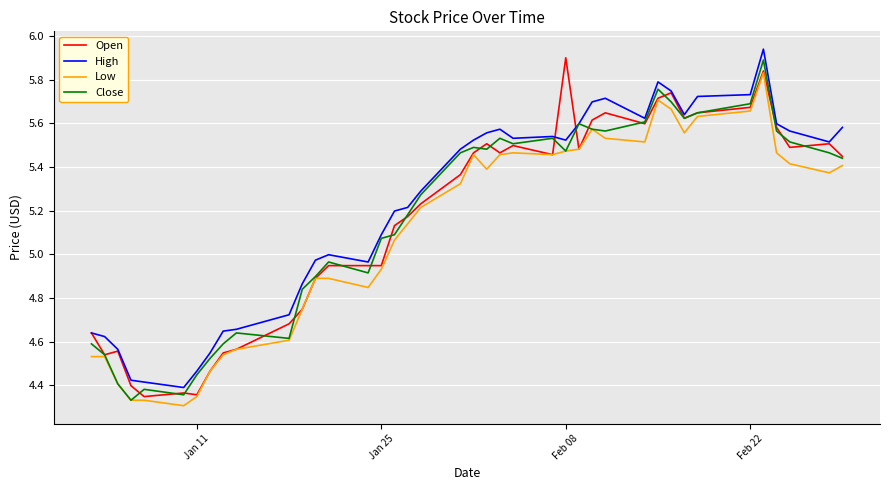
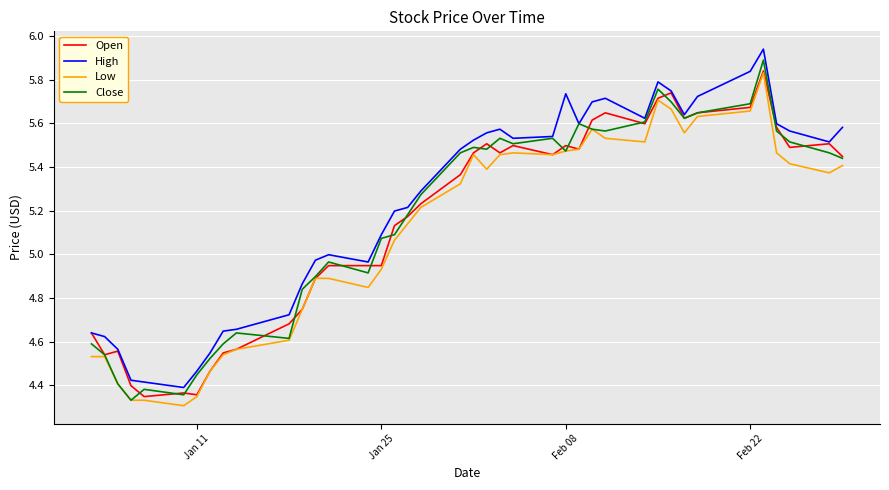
  {
    "Open": {
      "Jan 25": 4.95,
-     "Feb 08": 5.90,
+     "Feb 08": 5.50,
      "Feb 22": 5.67
    },
    "High": {
      "Jan 11": 4.47,
      "Jan 25": 5.09,
-     "Feb 08": 5.52,
-     "Feb 22": 5.73
+     "Feb 08": 5.74,
+     "Feb 22": 5.84
    },
    "Low": {
      "Jan 25": 4.93,
      "Feb 22": 5.66
    },
    "Close": {
      "Jan 11": 4.45,
      "Jan 25": 5.07,
      "Feb 22": 5.69
    }
  }
